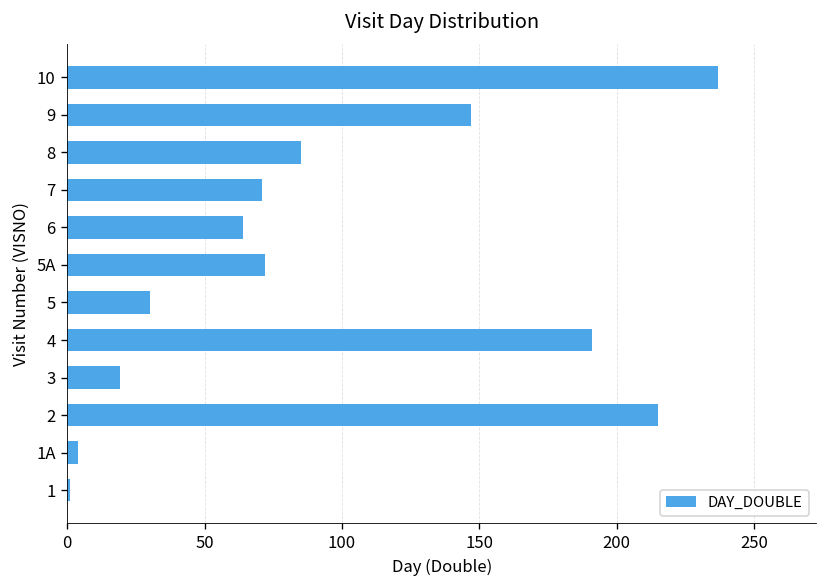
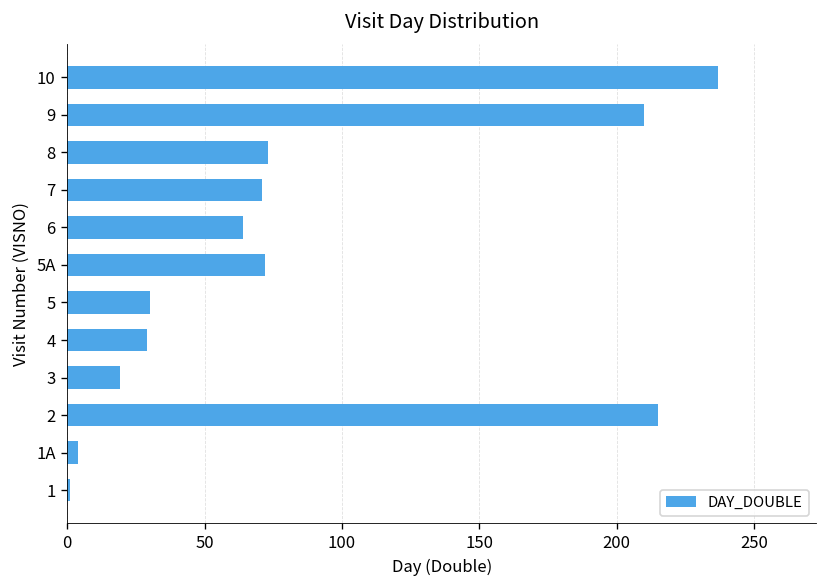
  {
    "10": 237,
-   "9": 147,
-   "8": 85,
+   "9": 210,
+   "8": 73,
    "7": 71,
    "6": 64,
    "5A": 72,
    "5": 30,
-   "4": 191,
+   "4": 29,
    "3": 19,
    "2": 215,
    "1A": 4
  }
